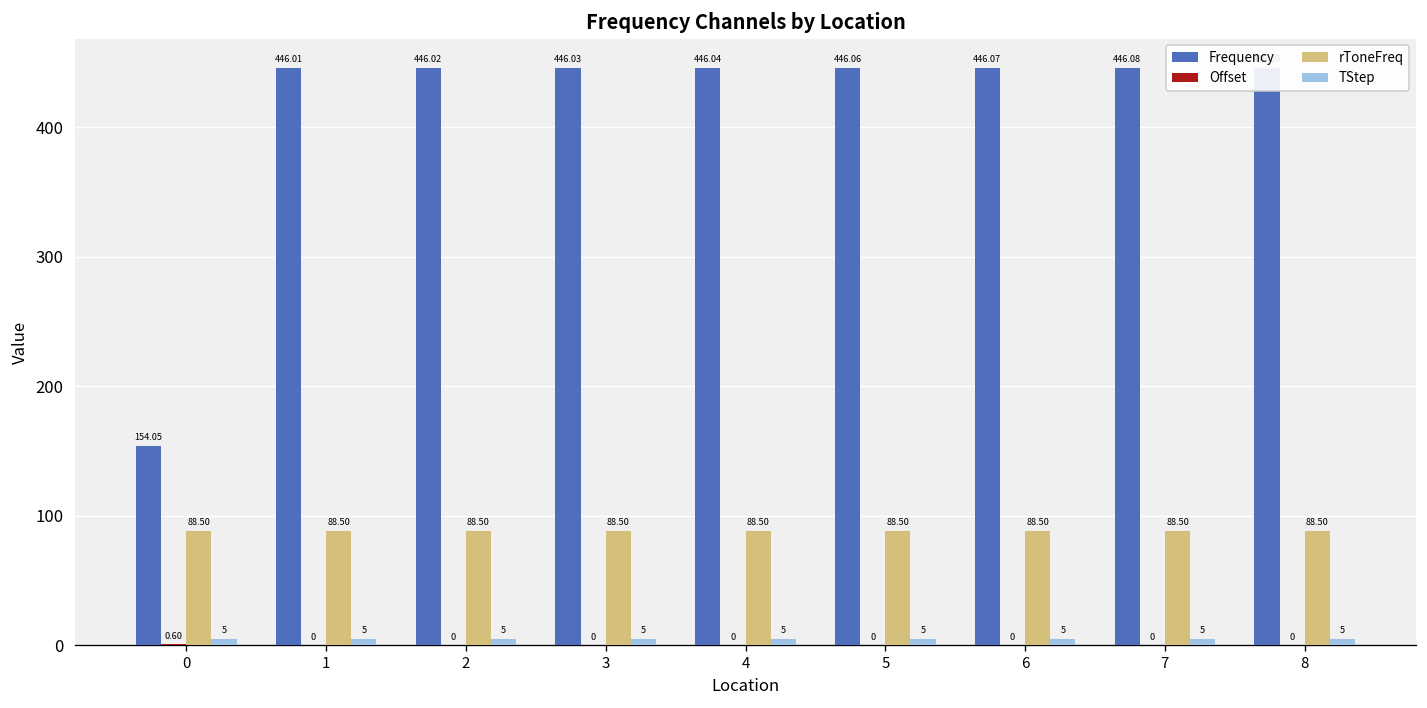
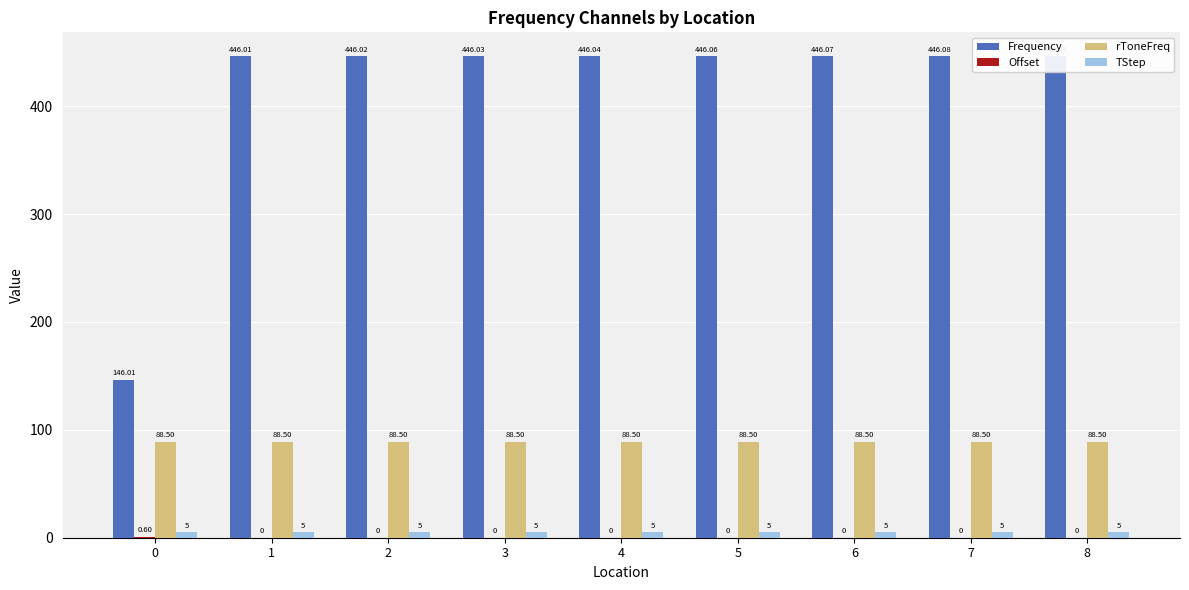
  {
    "Frequency": {
-     "0": 154.05,
+     "0": 146.01,
      "1": 446.01,
      "2": 446.02,
      "3": 446.03,
      "4": 446.04,
      "5": 446.06,
      "6": 446.07,
      "7": 446.08
    },
    "Offset": {
      "0": 0.60,
      "1": 0,
      "2": 0,
      "3": 0,
      "4": 0,
      "5": 0,
      "6": 0,
      "7": 0,
      "8": 0
    },
    "rToneFreq": {
      "0": 88.50,
      "1": 88.50,
      "2": 88.50,
      "3": 88.50,
      "4": 88.50,
      "5": 88.50,
      "6": 88.50,
      "7": 88.50,
      "8": 88.50
    },
    "TStep": {
      "0": 5,
      "1": 5,
      "2": 5,
      "3": 5,
      "4": 5,
      "5": 5,
      "6": 5,
      "7": 5,
      "8": 5
    }
  }
